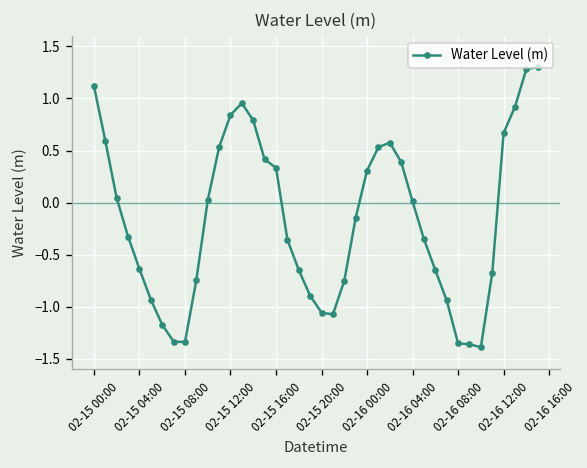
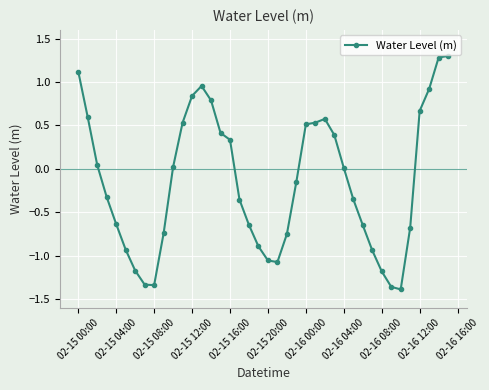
  {
    "02-15 00:00": 1.1,
    "02-15 04:00": -0.6,
    "02-15 08:00": -1.3,
    "02-15 12:00": 0.8,
    "02-15 16:00": 0.3,
    "02-15 20:00": -1.1,
-   "02-16 00:00": 0.3,
+   "02-16 00:00": 0.5,
    "02-16 04:00": 0.0,
-   "02-16 08:00": -1.4,
+   "02-16 08:00": -1.2,
    "02-16 12:00": 0.7
  }
